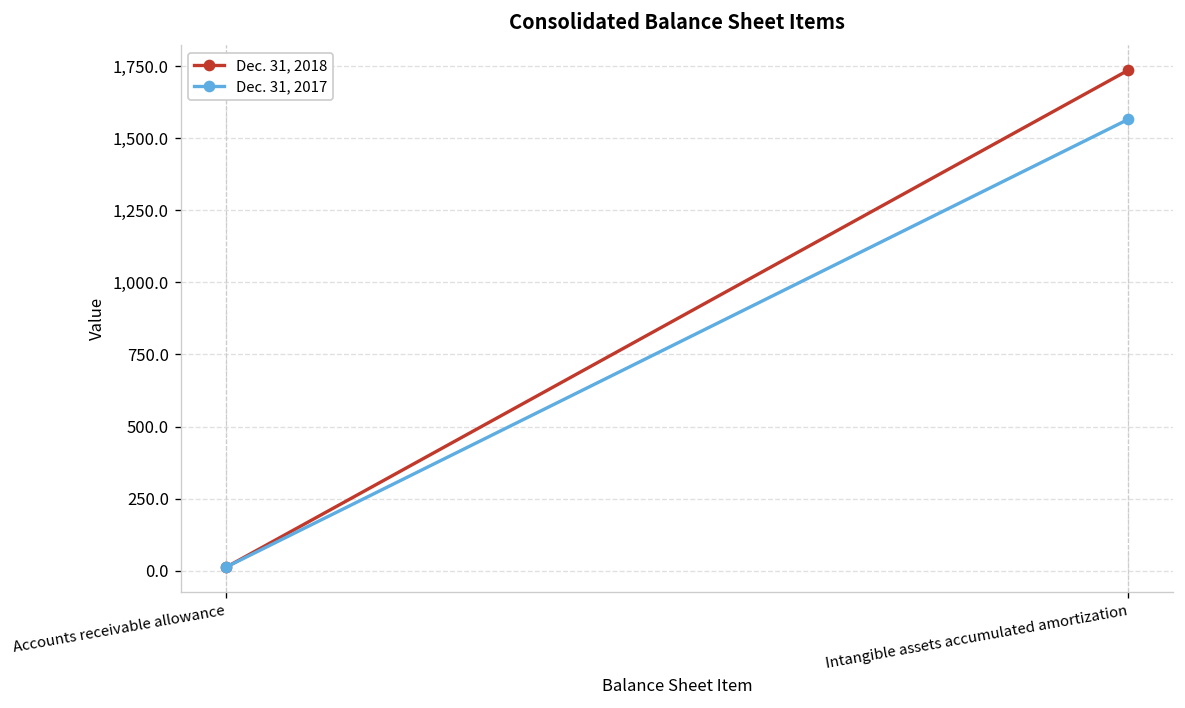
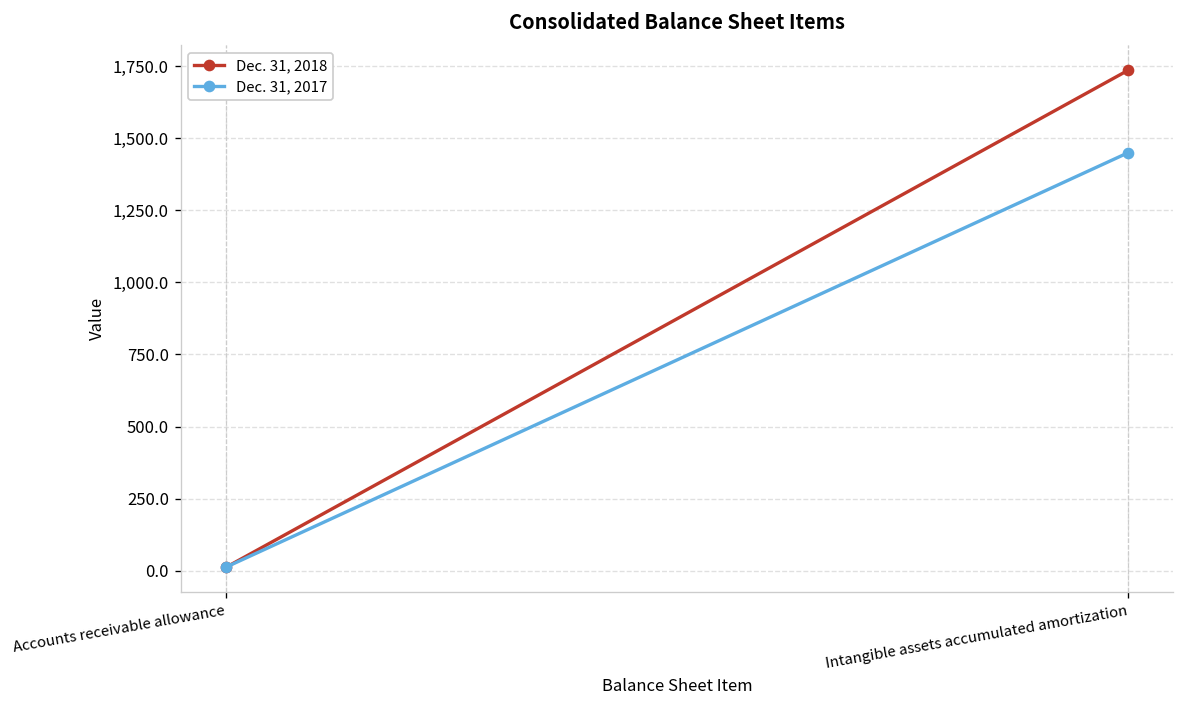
  {
    "Dec. 31, 2018": {
      "Intangible assets accumulated amortization": "1,740"
    },
    "Dec. 31, 2017": {
-     "Intangible assets accumulated amortization": "1,560"
+     "Intangible assets accumulated amortization": "1,450"
    }
  }
